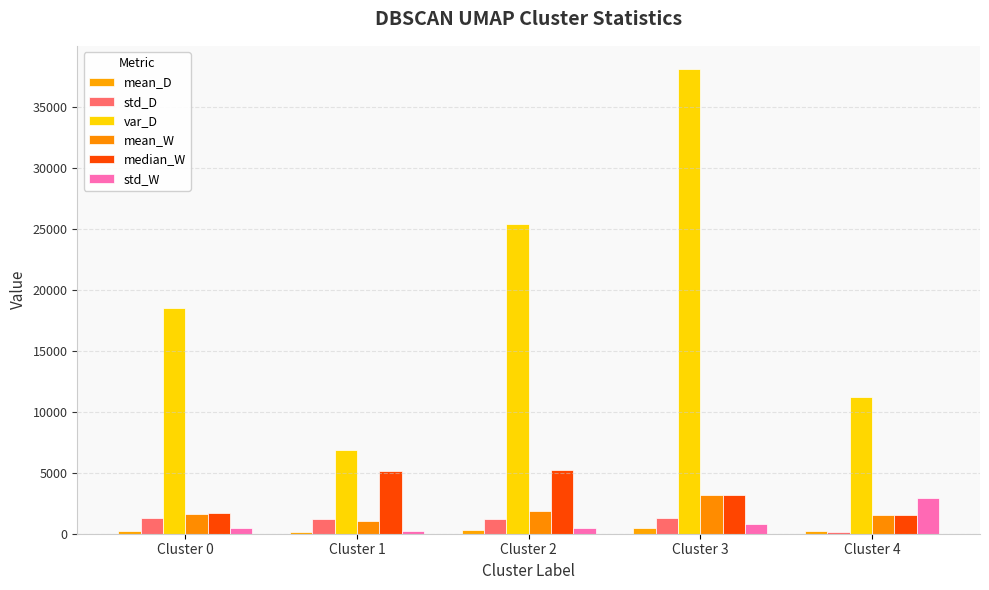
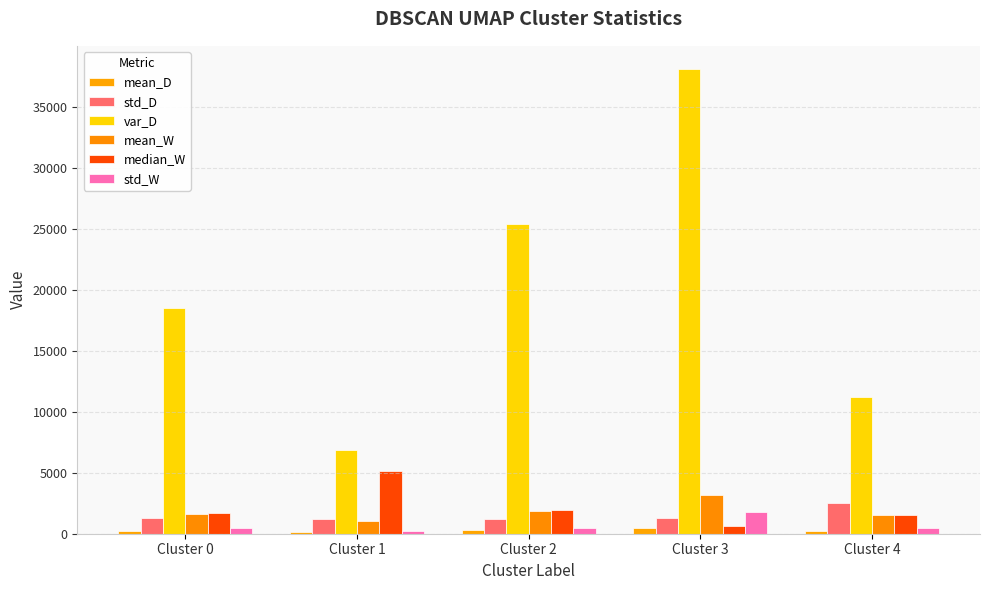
  {
    "std_D": {
      "Cluster 0": 1300,
      "Cluster 1": 1200,
      "Cluster 2": 1200,
      "Cluster 3": 1300,
-     "Cluster 4": 100
+     "Cluster 4": 2500
    },
    "median_W": {
      "Cluster 0": 1700,
      "Cluster 1": 5100,
-     "Cluster 2": 5200,
-     "Cluster 3": 3200,
+     "Cluster 2": 1900,
+     "Cluster 3": 700,
      "Cluster 4": 1500
    },
    "std_W": {
      "Cluster 0": 500,
      "Cluster 1": 300,
      "Cluster 2": 500,
-     "Cluster 3": 800,
-     "Cluster 4": 2900
+     "Cluster 3": 1800,
+     "Cluster 4": 500
    }
  }
